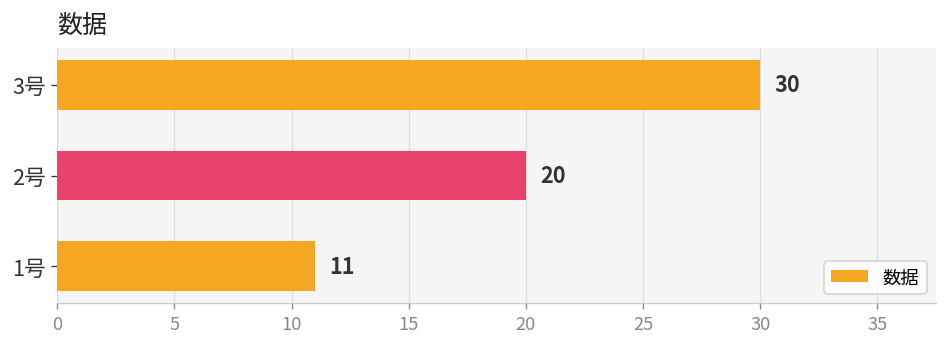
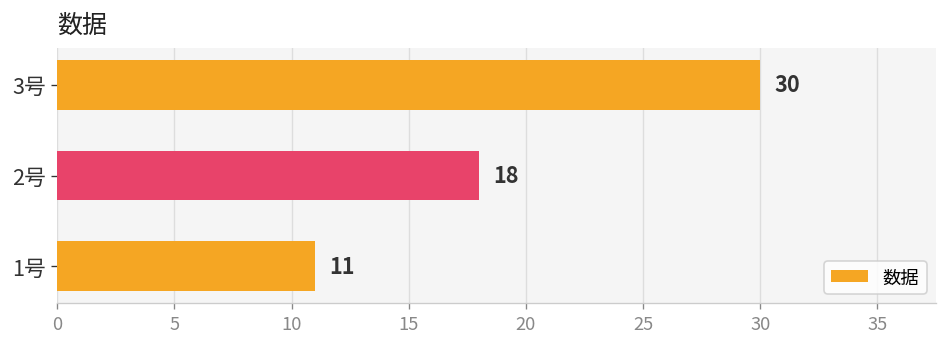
  {
    "3号": 30,
-   "2号": 20,
+   "2号": 18,
    "1号": 11
  }
